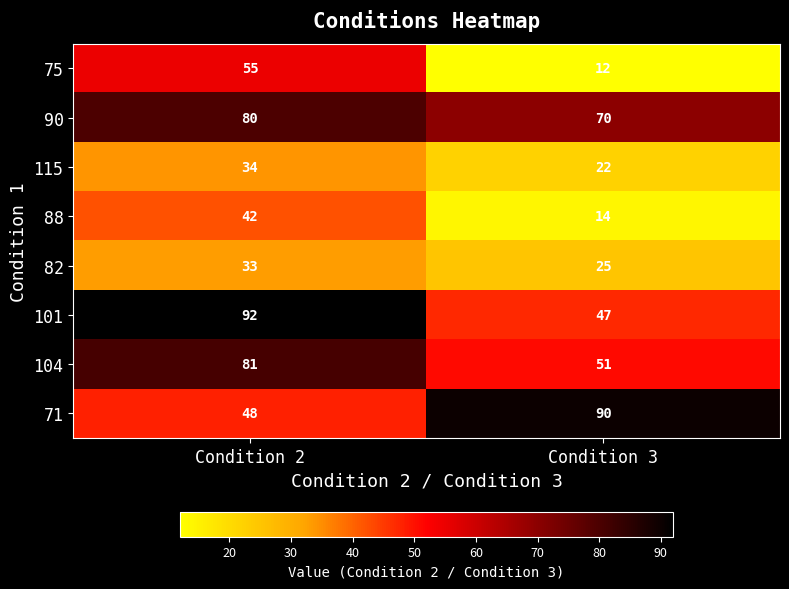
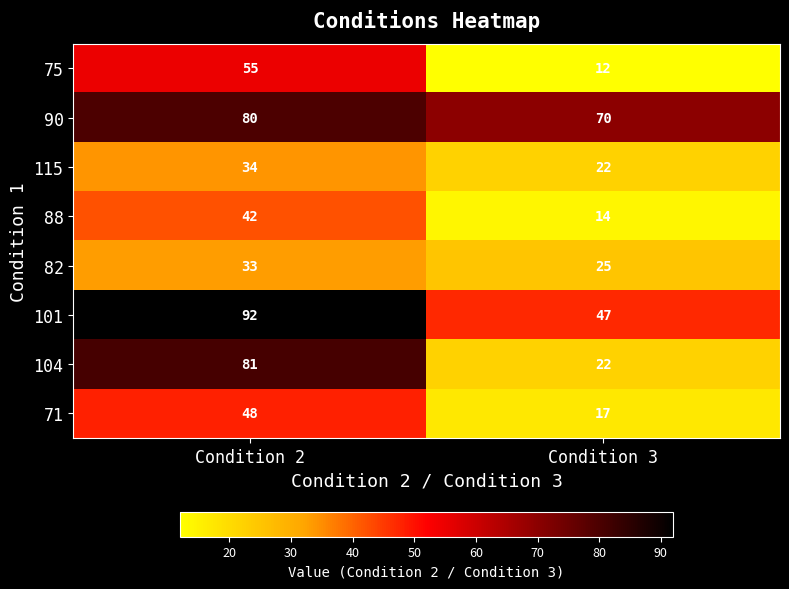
  {
    "75": {
      "Condition 2": 55,
      "Condition 3": 12
    },
    "90": {
      "Condition 2": 80,
      "Condition 3": 70
    },
    "115": {
      "Condition 2": 34,
      "Condition 3": 22
    },
    "88": {
      "Condition 2": 42,
      "Condition 3": 14
    },
    "82": {
      "Condition 2": 33,
      "Condition 3": 25
    },
    "101": {
      "Condition 2": 92,
      "Condition 3": 47
    },
    "104": {
      "Condition 2": 81,
-     "Condition 3": 51
+     "Condition 3": 22
    },
    "71": {
      "Condition 2": 48,
-     "Condition 3": 90
+     "Condition 3": 17
    }
  }
